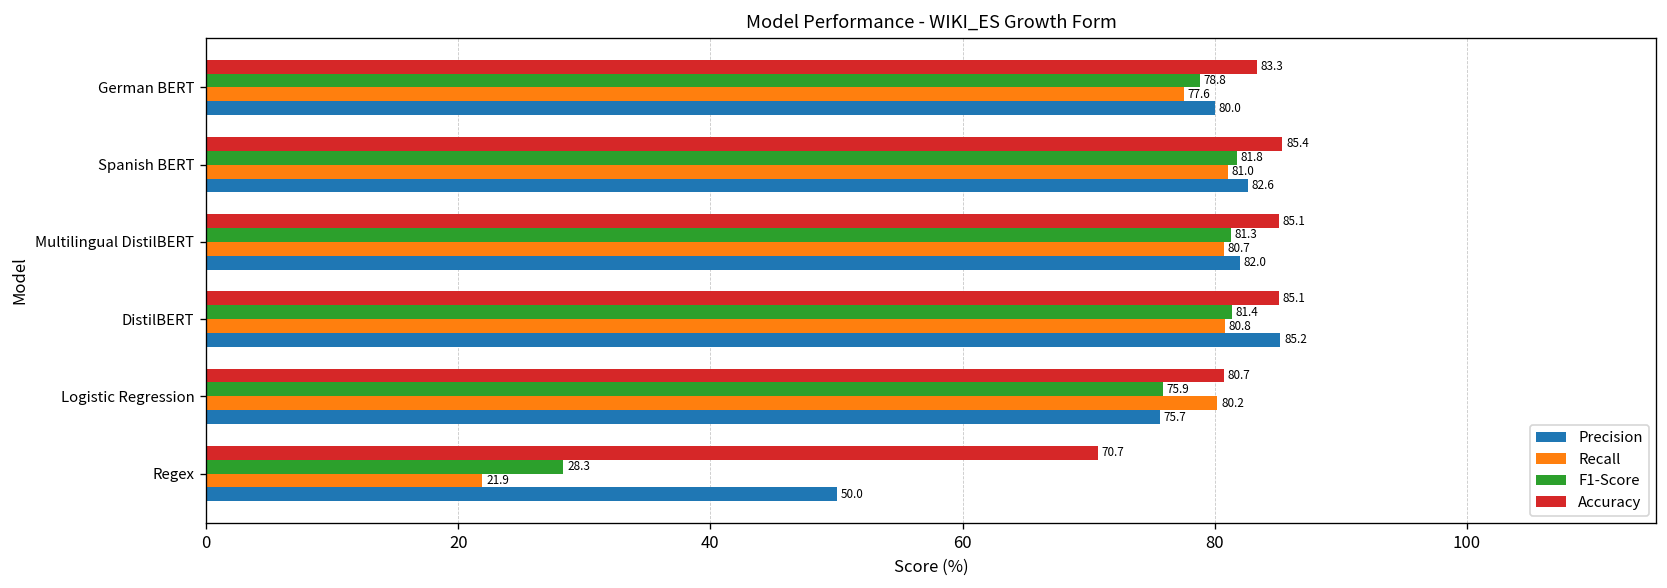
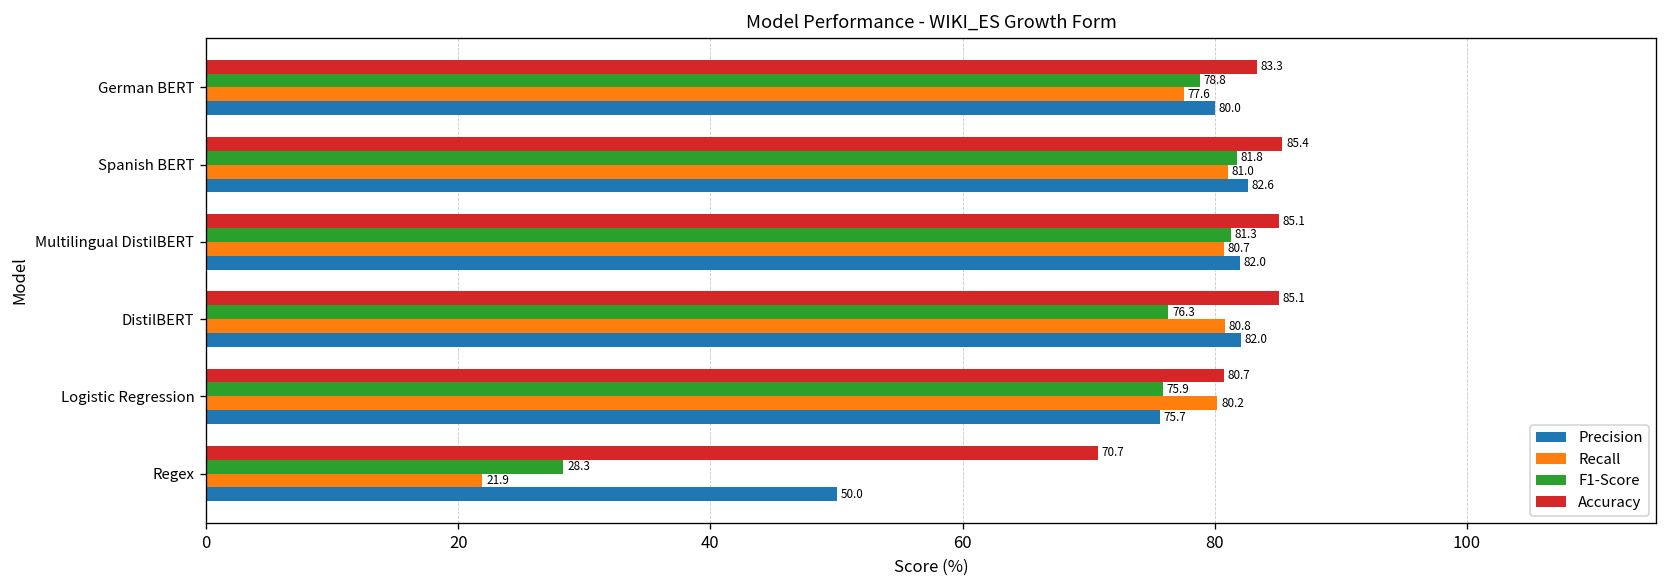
  {
    "Precision": {
      "German BERT": 80.0,
      "Spanish BERT": 82.6,
      "Multilingual DistilBERT": 82.0,
-     "DistilBERT": 85.2,
+     "DistilBERT": 82.0,
      "Logistic Regression": 75.7,
      "Regex": 50.0
    },
    "Recall": {
      "German BERT": 77.6,
      "Spanish BERT": 81.0,
      "Multilingual DistilBERT": 80.7,
      "DistilBERT": 80.8,
      "Logistic Regression": 80.2,
      "Regex": 21.9
    },
    "F1-Score": {
      "German BERT": 78.8,
      "Spanish BERT": 81.8,
      "Multilingual DistilBERT": 81.3,
-     "DistilBERT": 81.4,
+     "DistilBERT": 76.3,
      "Logistic Regression": 75.9,
      "Regex": 28.3
    },
    "Accuracy": {
      "German BERT": 83.3,
      "Spanish BERT": 85.4,
      "Multilingual DistilBERT": 85.1,
      "DistilBERT": 85.1,
      "Logistic Regression": 80.7,
      "Regex": 70.7
    }
  }
